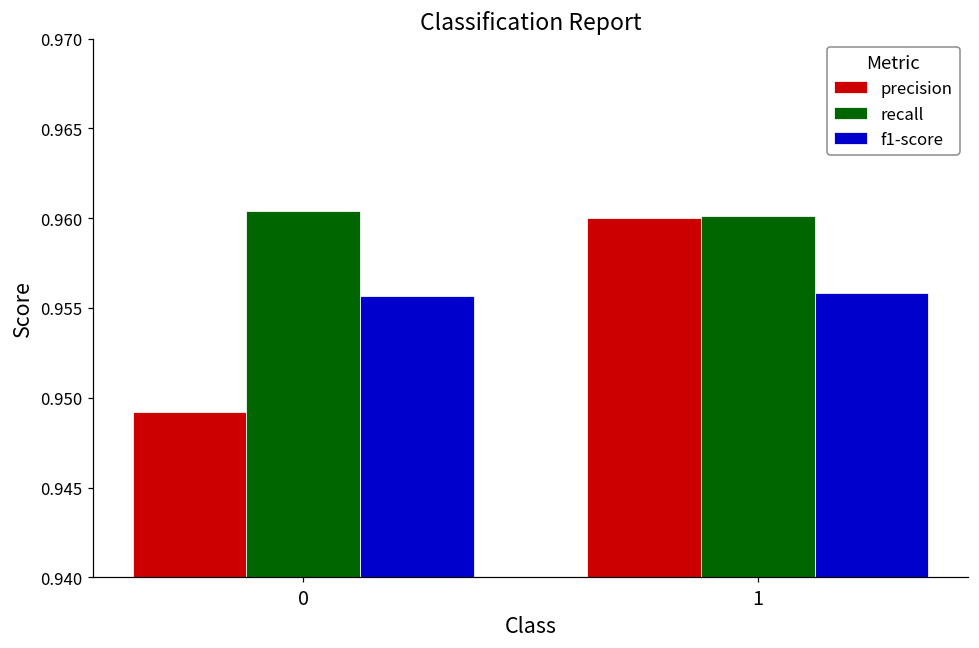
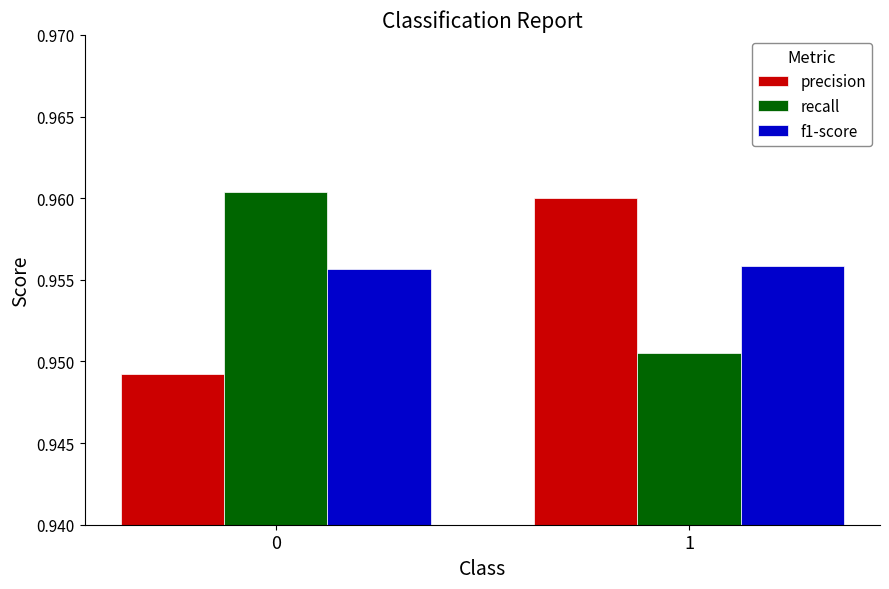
  {
    "precision": {
      "0": 0.9492,
      "1": 0.9600
    },
    "recall": {
      "0": 0.9604,
-     "1": 0.9601
+     "1": 0.9505
    },
    "f1-score": {
      "0": 0.9557,
      "1": 0.9558
    }
  }
